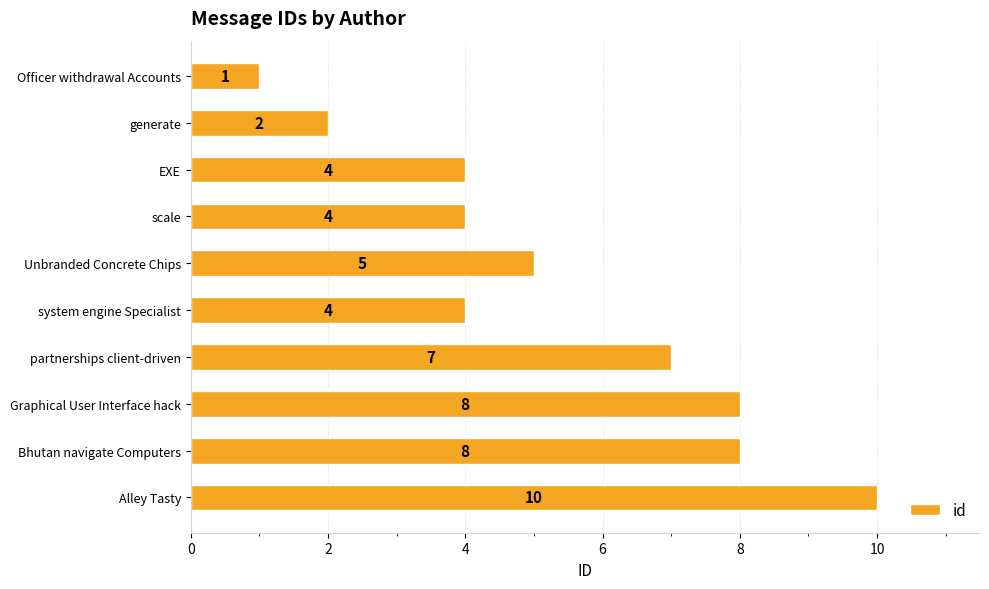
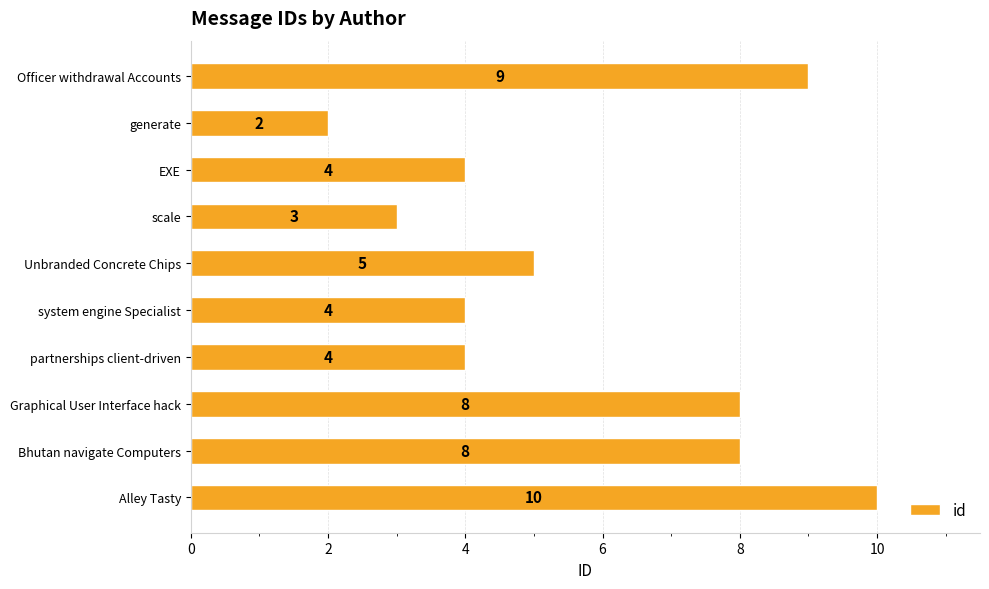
  {
-   "Officer withdrawal Accounts": 1,
+   "Officer withdrawal Accounts": 9,
    "generate": 2,
    "EXE": 4,
-   "scale": 4,
+   "scale": 3,
    "Unbranded Concrete Chips": 5,
    "system engine Specialist": 4,
-   "partnerships client-driven": 7,
+   "partnerships client-driven": 4,
    "Graphical User Interface hack": 8,
    "Bhutan navigate Computers": 8,
    "Alley Tasty": 10
  }
